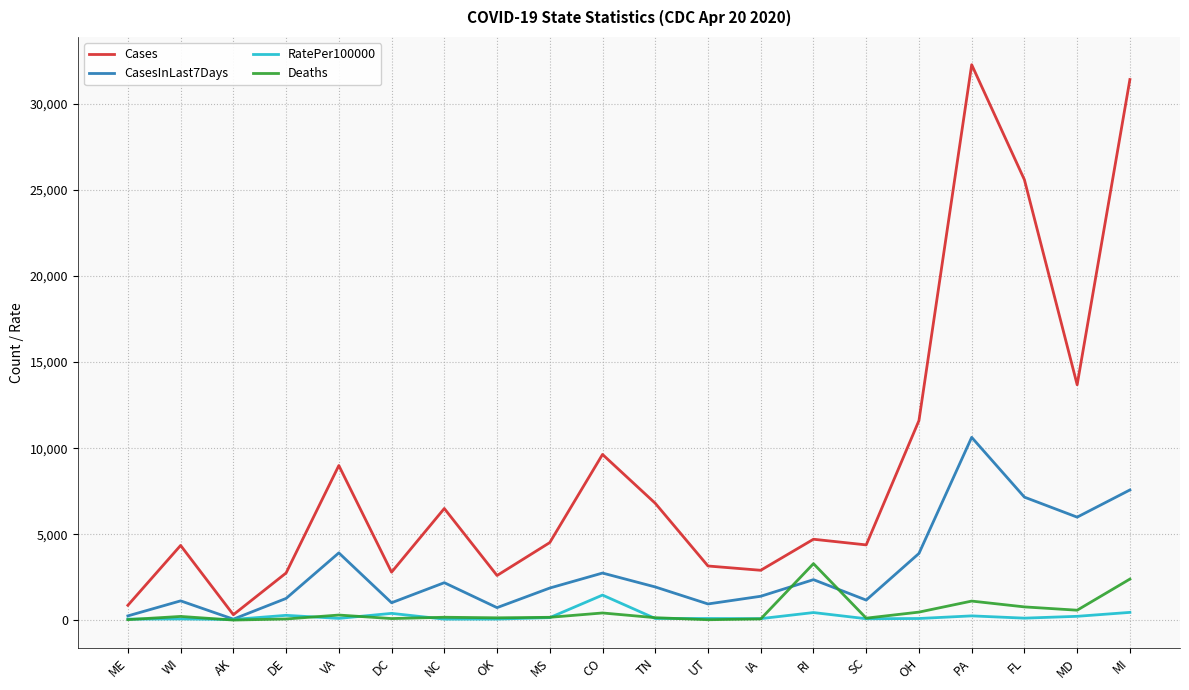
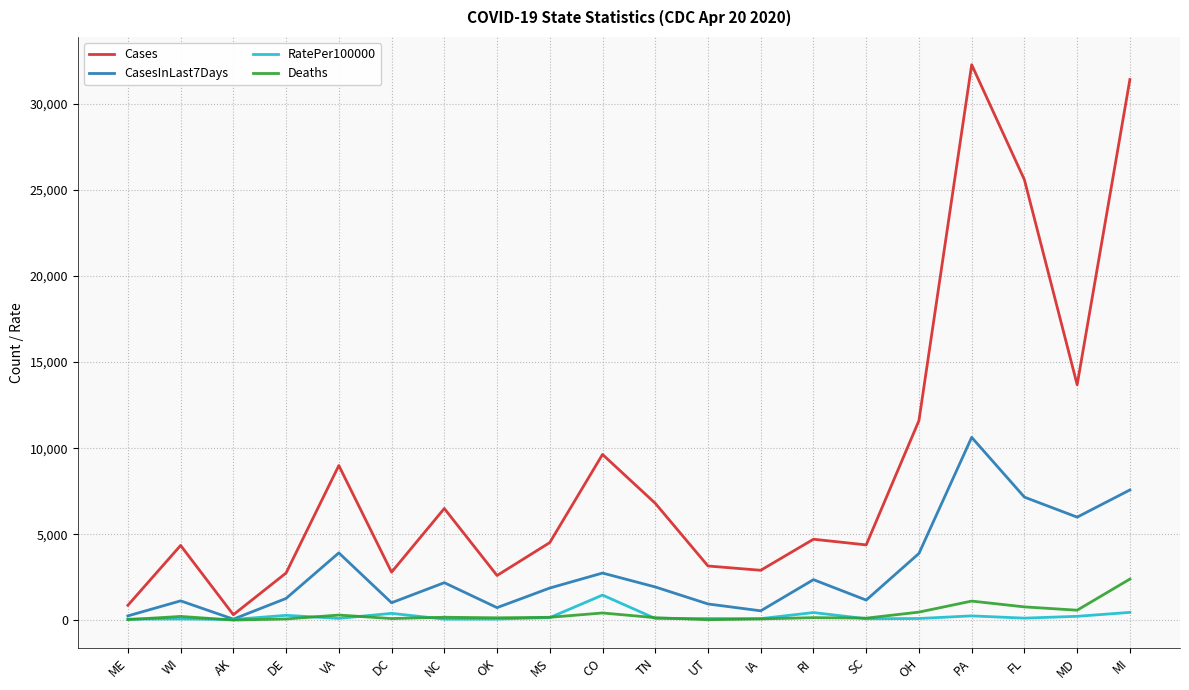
  {
    "Cases": {
      "ME": "900",
      "WI": "4,300",
      "AK": "300",
      "DE": "2,700",
      "VA": "9,000",
      "DC": "2,800",
      "NC": "6,500",
      "OK": "2,600",
      "MS": "4,500",
      "CO": "9,600",
      "TN": "6,800",
      "UT": "3,200",
      "IA": "2,900",
      "RI": "4,700",
      "SC": "4,400",
      "OH": "11,600",
      "PA": "32,300",
      "FL": "25,600",
      "MD": "13,700",
      "MI": "31,400"
    },
    "CasesInLast7Days": {
      "ME": "300",
      "WI": "1,100",
      "DE": "1,300",
      "VA": "3,900",
      "DC": "1,000",
      "NC": "2,200",
      "OK": "700",
      "MS": "1,900",
      "CO": "2,700",
      "TN": "1,900",
      "UT": "900",
-     "IA": "1,400",
+     "IA": "500",
      "RI": "2,400",
      "SC": "1,200",
      "OH": "3,900",
      "PA": "10,600",
      "FL": "7,200",
      "MD": "6,000",
      "MI": "7,600"
    },
    "RatePer100000": {
      "DE": "300",
      "VA": "100",
      "DC": "400",
      "CO": "1,500",
      "RI": "400",
      "OH": "100",
      "PA": "300",
      "FL": "100",
      "MD": "200",
      "MI": "500"
    },
    "Deaths": {
      "DE": "100",
      "VA": "300",
      "DC": "100",
      "CO": "400",
-     "RI": "3,300",
+     "RI": "200",
      "OH": "500",
      "PA": "1,100",
      "FL": "800",
      "MD": "600",
      "MI": "2,400"
    }
  }
